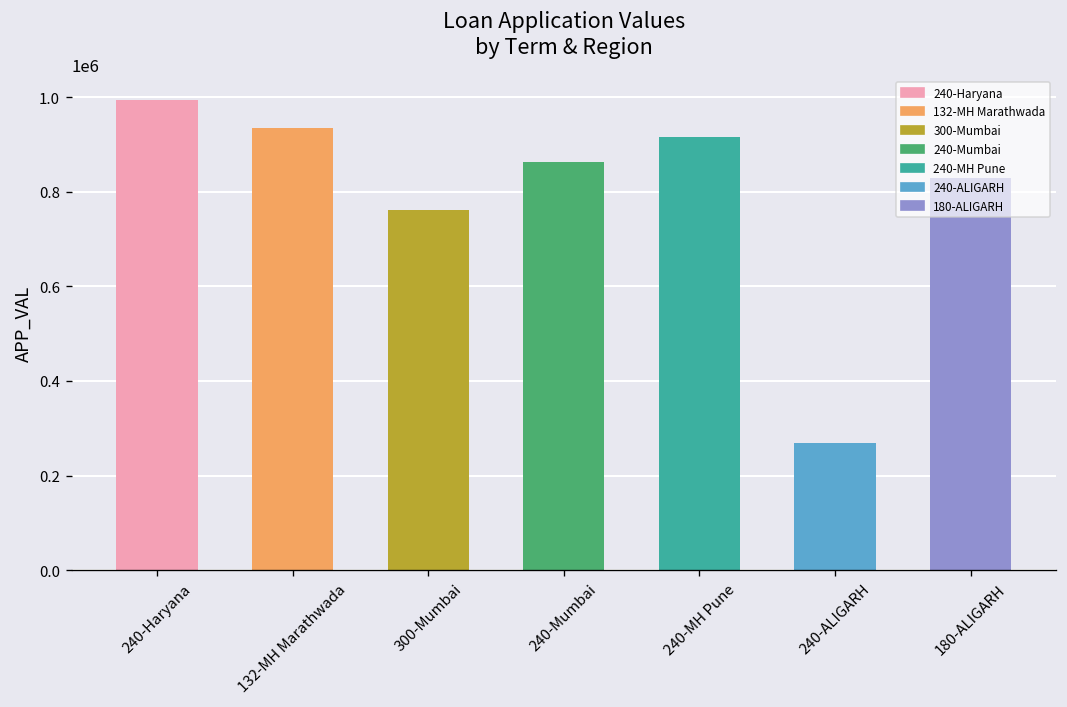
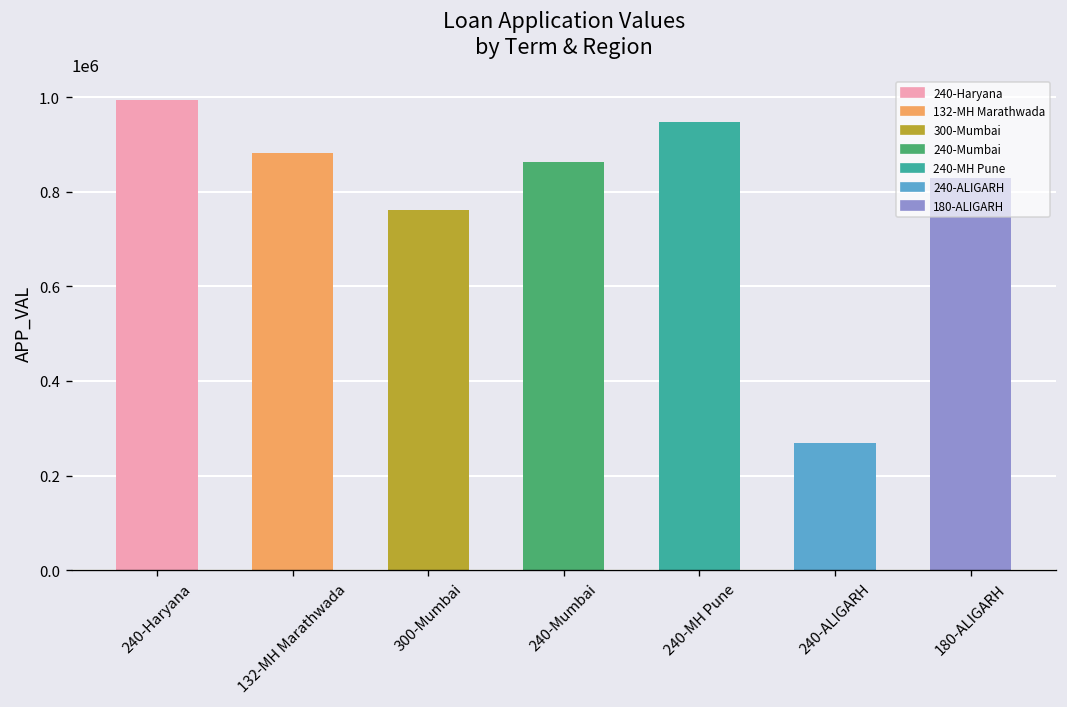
  {
    "240-Haryana": 1000000,
-   "132-MH Marathwada": 930000,
+   "132-MH Marathwada": 880000,
    "300-Mumbai": 760000,
    "240-Mumbai": 860000,
-   "240-MH Pune": 920000,
+   "240-MH Pune": 950000,
    "240-ALIGARH": 270000
  }
